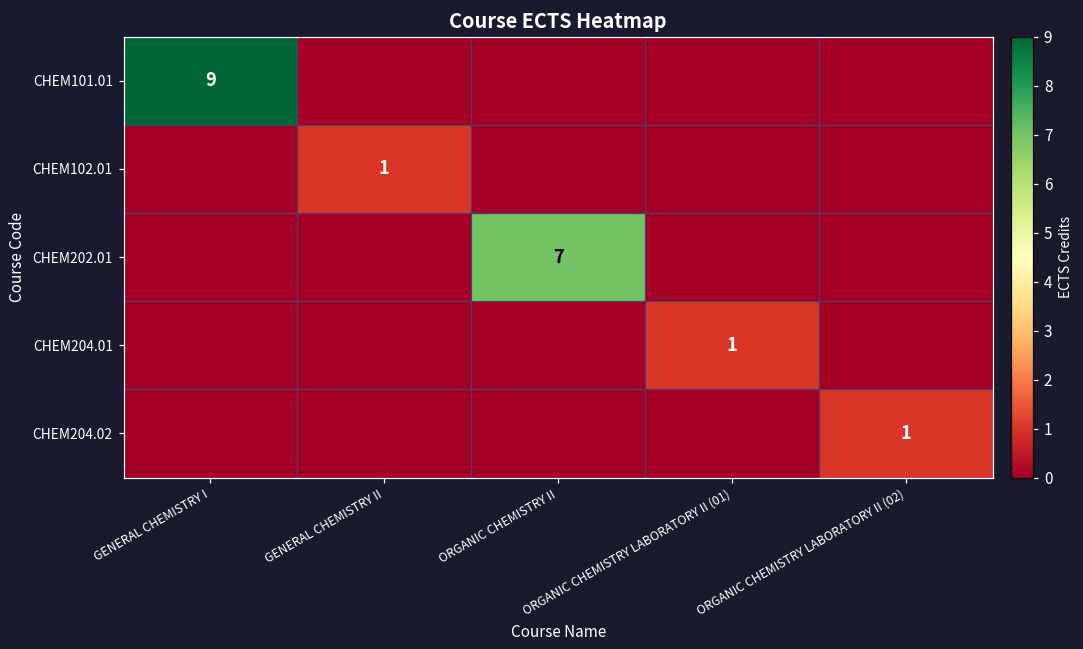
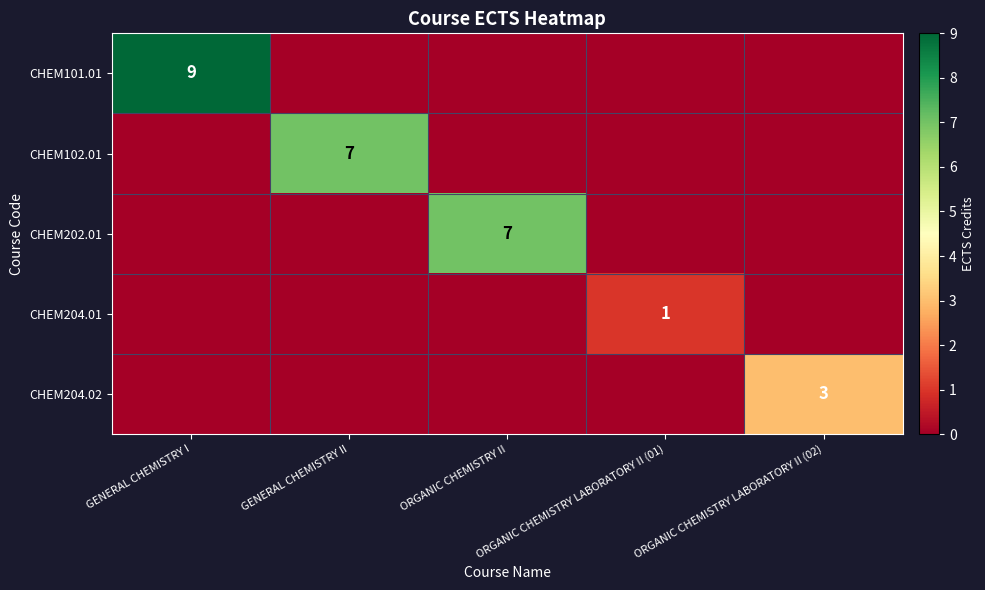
  {
    "CHEM101.01": {
      "GENERAL CHEMISTRY I": 9
    },
    "CHEM102.01": {
-     "GENERAL CHEMISTRY II": 1
+     "GENERAL CHEMISTRY II": 7
    },
    "CHEM202.01": {
      "ORGANIC CHEMISTRY II": 7
    },
    "CHEM204.01": {
      "ORGANIC CHEMISTRY LABORATORY II (01)": 1
    },
    "CHEM204.02": {
-     "ORGANIC CHEMISTRY LABORATORY II (02)": 1
+     "ORGANIC CHEMISTRY LABORATORY II (02)": 3
    }
  }
